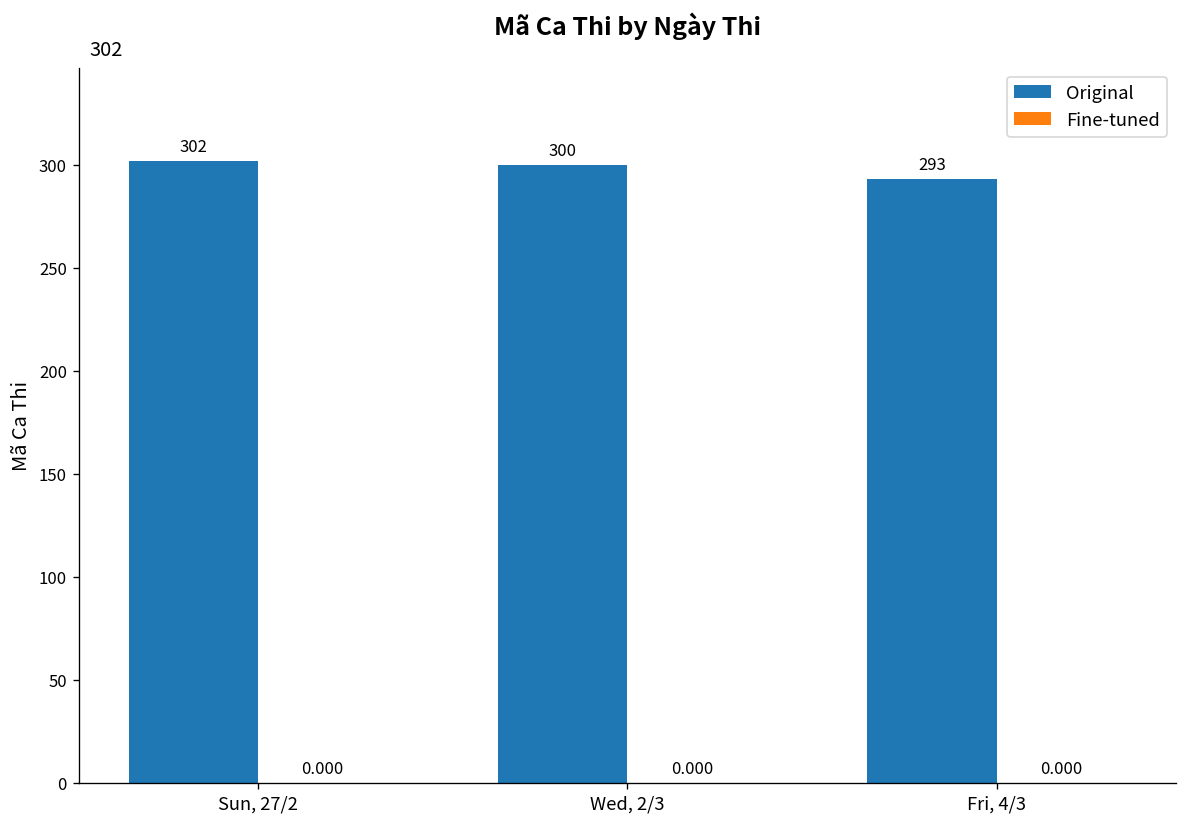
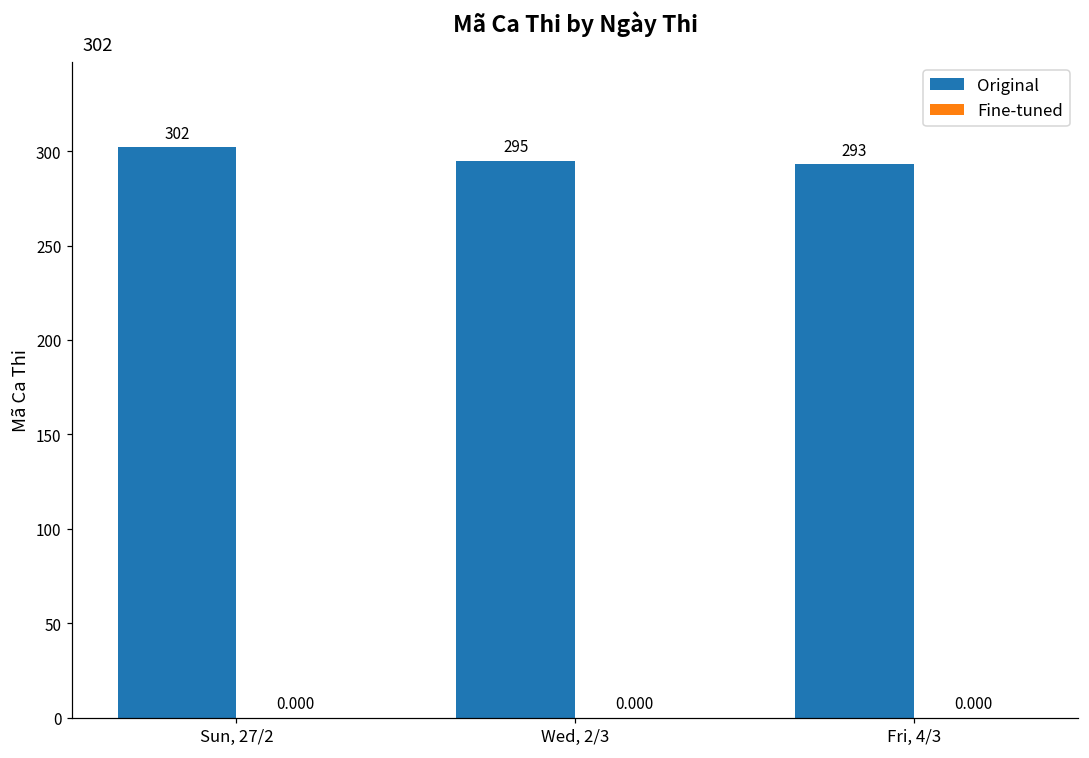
  {
    "Original": {
      "Sun, 27/2": 302,
-     "Wed, 2/3": 300,
+     "Wed, 2/3": 295,
      "Fri, 4/3": 293
    },
    "Fine-tuned": {
      "Sun, 27/2": 0.000,
      "Wed, 2/3": 0.000,
      "Fri, 4/3": 0.000
    }
  }
